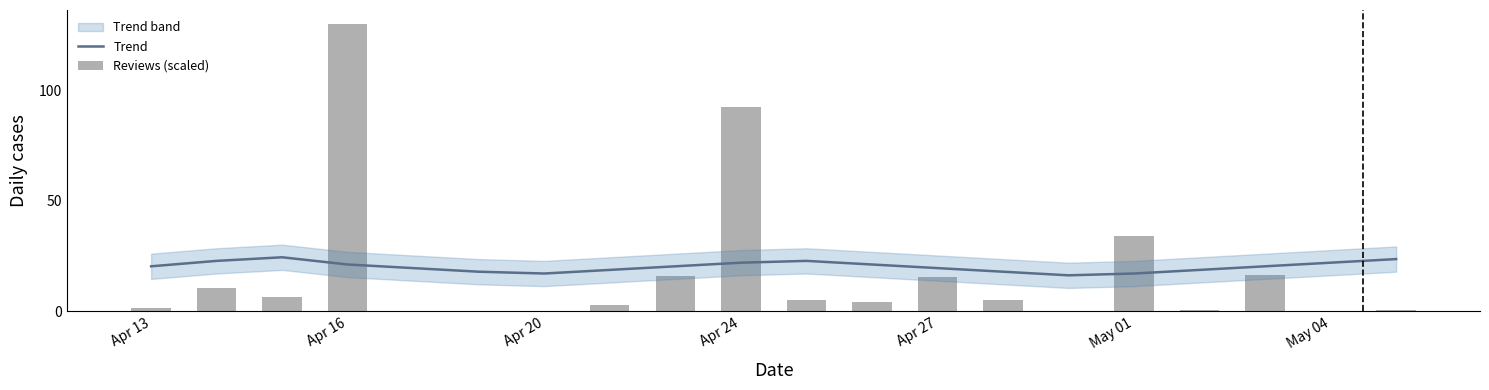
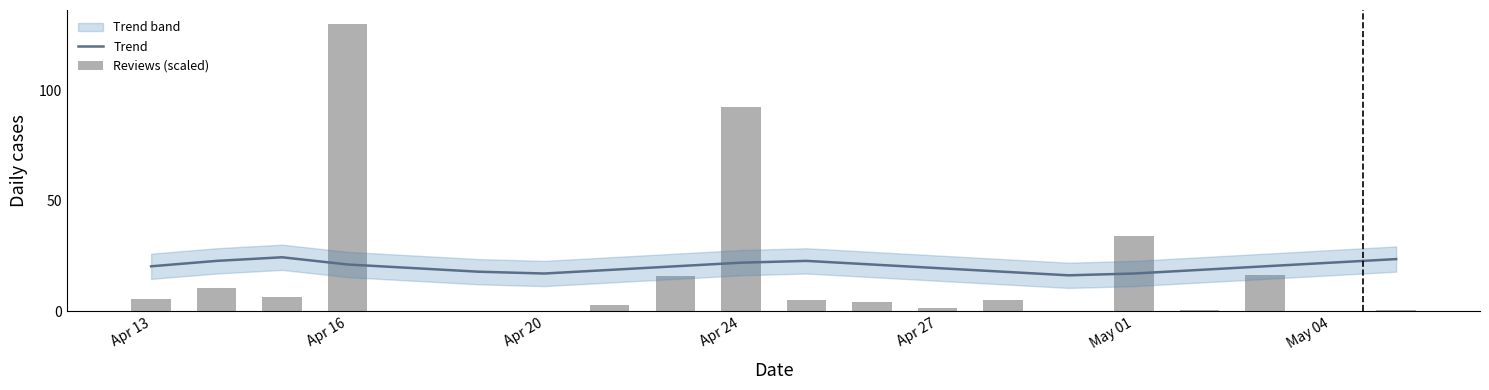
  {
    "Reviews (scaled)": {
-     "Apr 13": 2,
+     "Apr 13": 6,
      "Apr 16": 130,
      "Apr 24": 92,
-     "Apr 27": 15,
+     "Apr 27": 1,
      "May 01": 34
    }
  }
